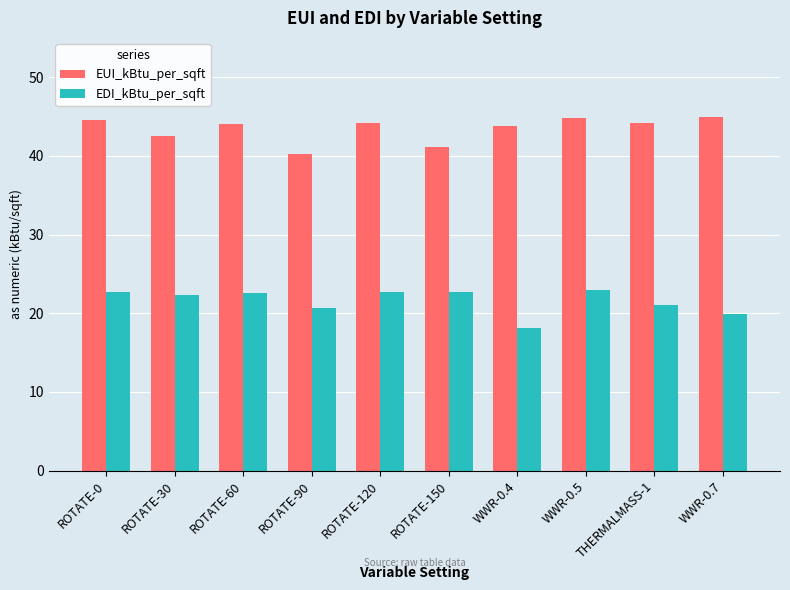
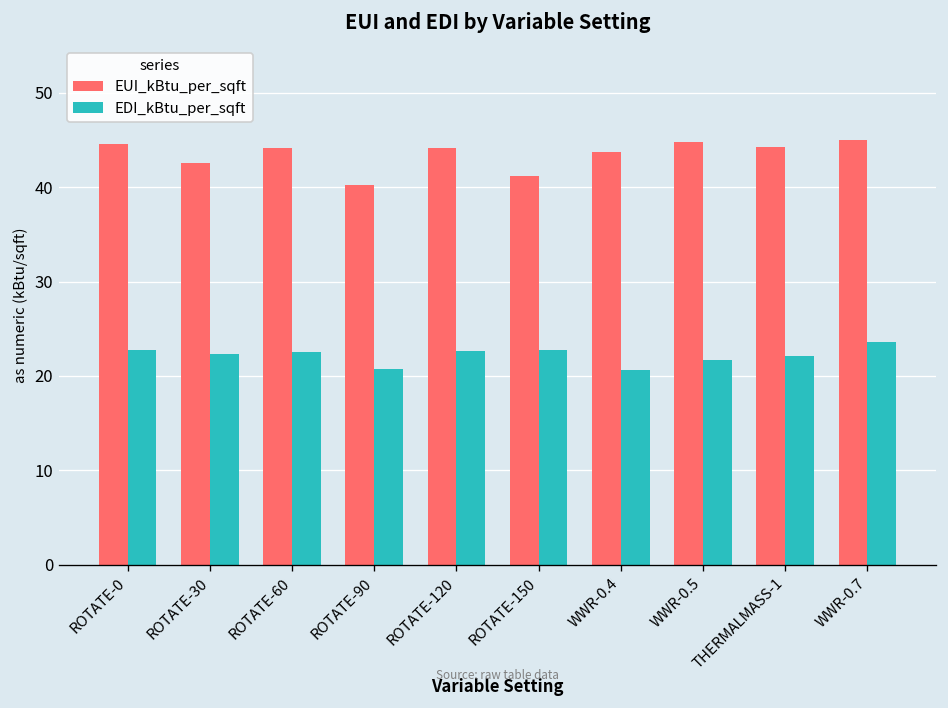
  {
    "EUI_kBtu_per_sqft": {
      "ROTATE-0": 45,
      "ROTATE-30": 43,
      "ROTATE-60": 44,
      "ROTATE-90": 40,
      "ROTATE-120": 44,
      "ROTATE-150": 41,
      "WWR-0.4": 44,
      "WWR-0.5": 45,
      "THERMALMASS-1": 44,
      "WWR-0.7": 45
    },
    "EDI_kBtu_per_sqft": {
      "ROTATE-0": 23,
      "ROTATE-30": 22,
      "ROTATE-60": 23,
      "ROTATE-90": 21,
      "ROTATE-120": 23,
      "ROTATE-150": 23,
-     "WWR-0.4": 18,
-     "WWR-0.5": 23,
-     "THERMALMASS-1": 21,
-     "WWR-0.7": 20
+     "WWR-0.4": 21,
+     "WWR-0.5": 22,
+     "THERMALMASS-1": 22,
+     "WWR-0.7": 24
    }
  }
